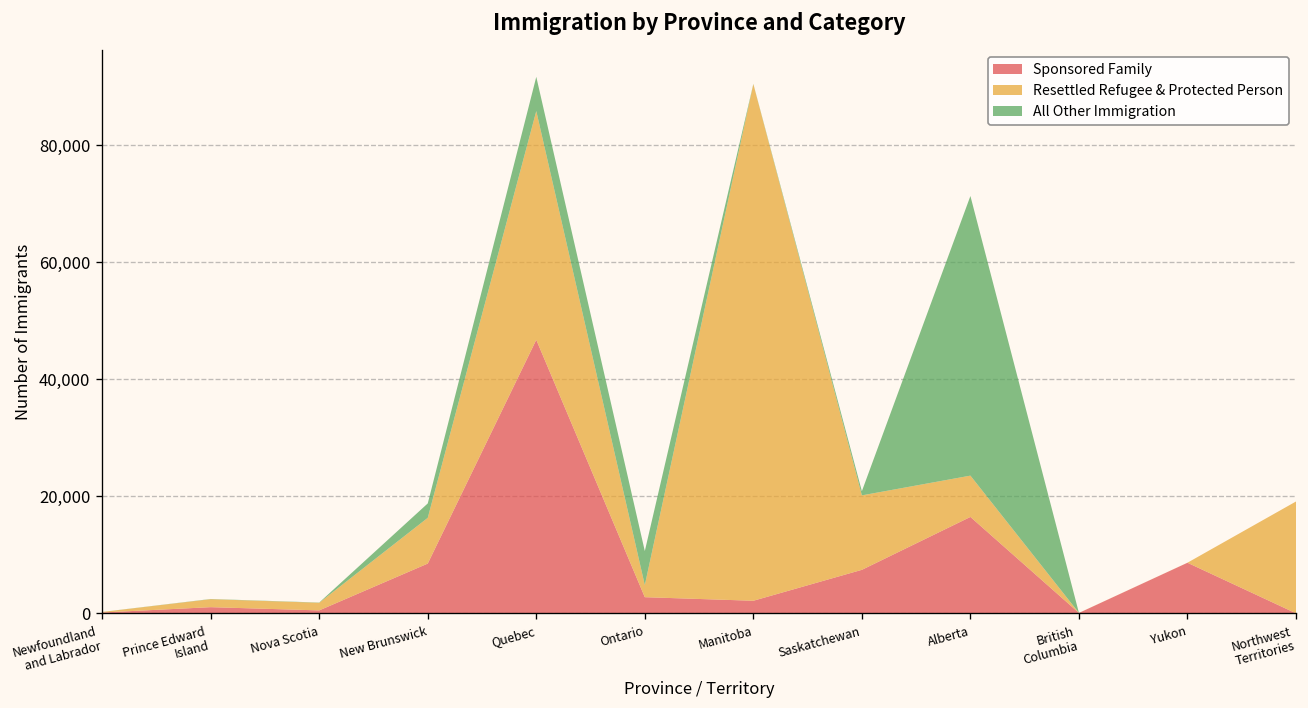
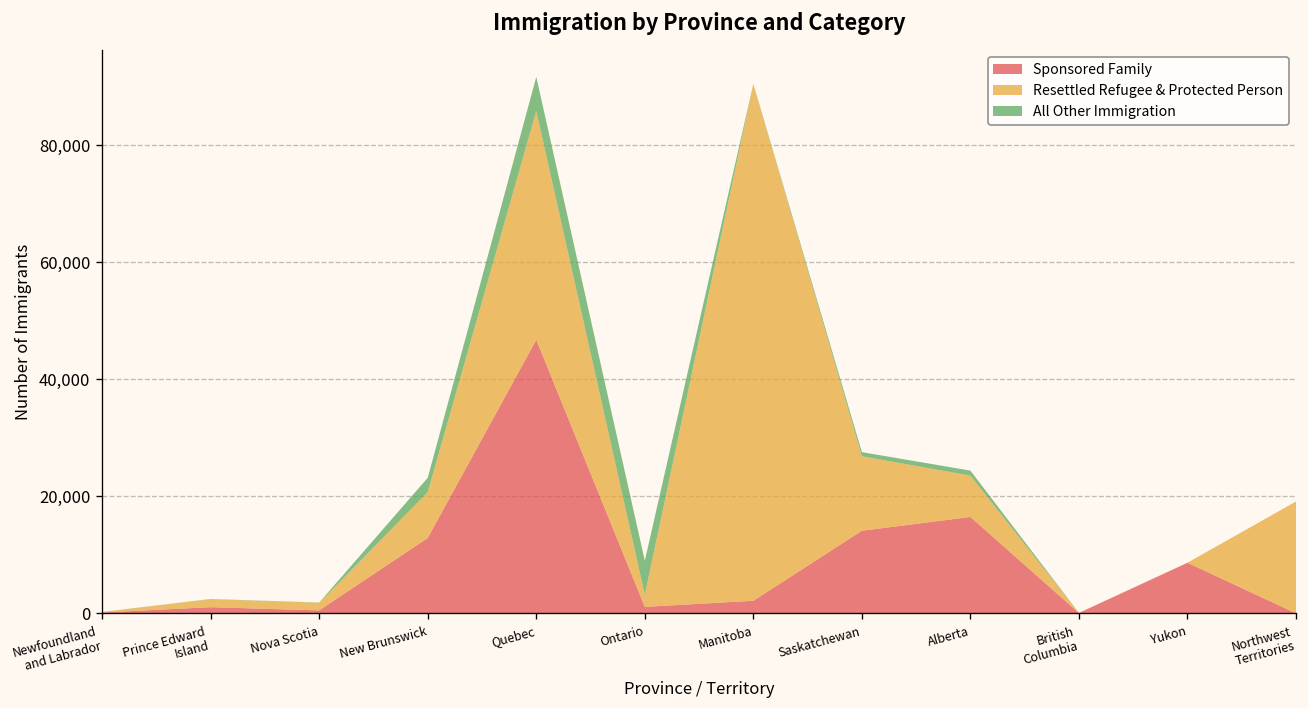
  {
    "Sponsored Family": {
      "Prince Edward Island": "1,000",
      "Nova Scotia": "1,000",
-     "New Brunswick": "9,000",
+     "New Brunswick": "13,000",
      "Quebec": "47,000",
-     "Ontario": "3,000",
+     "Ontario": "1,000",
      "Manitoba": "2,000",
-     "Saskatchewan": "7,000",
+     "Saskatchewan": "14,000",
      "Alberta": "16,000"
    },
    "Resettled Refugee & Protected Person": {
      "New Brunswick": "8,000",
      "Quebec": "39,000",
      "Ontario": "2,000",
      "Saskatchewan": "13,000",
      "Alberta": "7,000"
    },
    "All Other Immigration": {
      "New Brunswick": "2,000",
      "Quebec": "6,000",
      "Ontario": "6,000",
      "Saskatchewan": "1,000",
-     "Alberta": "48,000"
+     "Alberta": "1,000"
    }
  }
